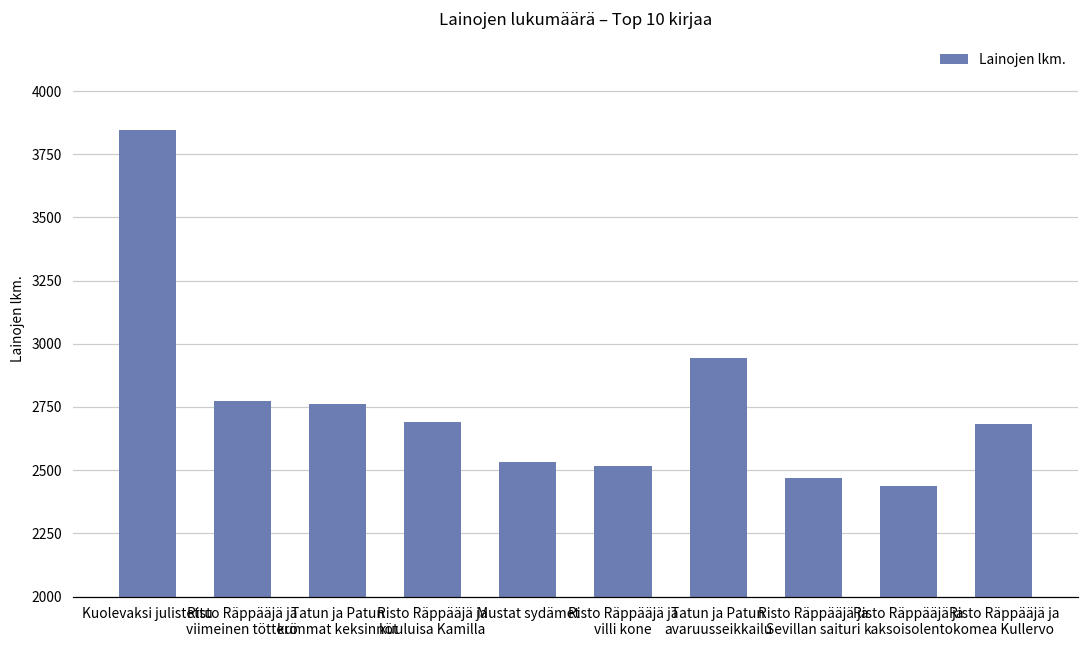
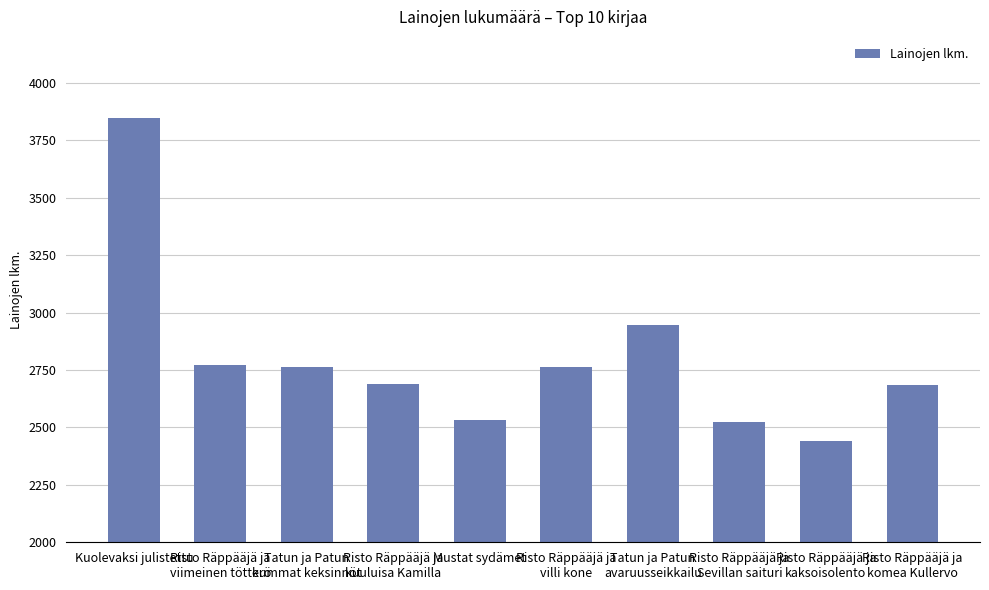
  {
    "Mustat sydämet": 2530,
-   "Risto Räppääjä ja villi kone": 2520,
+   "Risto Räppääjä ja villi kone": 2760,
    "Tatun ja Patun avaruusseikkailu": 2950,
-   "Risto Räppääjä ja Sevillan saituri": 2470,
+   "Risto Räppääjä ja Sevillan saituri": 2530,
    "Risto Räppääjä ja kaksoisolento": 2440,
    "Risto Räppääjä ja komea Kullervo": 2680
  }
